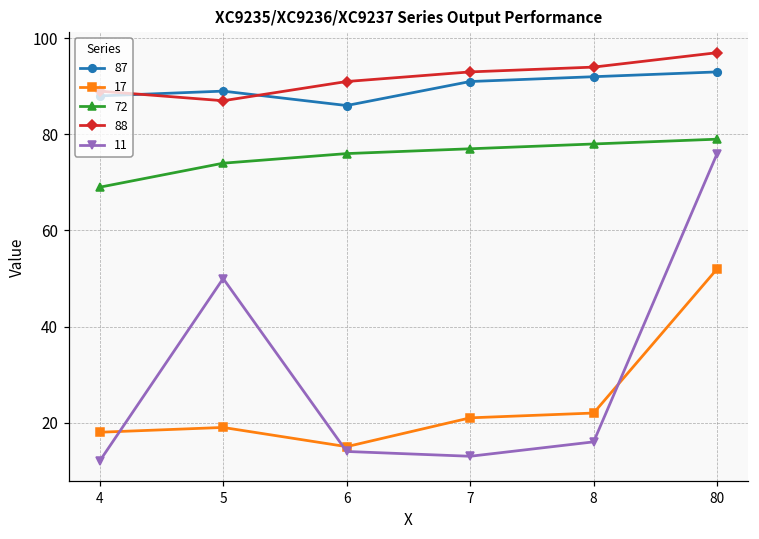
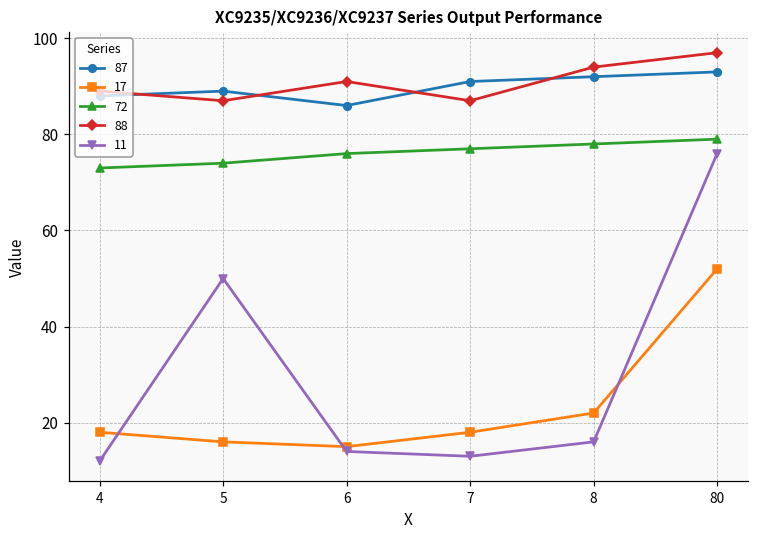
  {
    "87": {
      "5": 89,
      "6": 86,
      "7": 91,
      "8": 92,
      "80": 93
    },
    "17": {
      "4": 18,
-     "5": 19,
+     "5": 16,
      "6": 15,
-     "7": 21,
+     "7": 18,
      "8": 22,
      "80": 52
    },
    "72": {
-     "4": 69,
+     "4": 73,
      "5": 74,
      "6": 76,
      "7": 77,
      "8": 78,
      "80": 79
    },
    "88": {
      "5": 87,
      "6": 91,
-     "7": 93,
+     "7": 87,
      "8": 94,
      "80": 97
    },
    "11": {
      "4": 12,
      "5": 50,
      "6": 14,
      "7": 13,
      "8": 16,
      "80": 76
    }
  }
